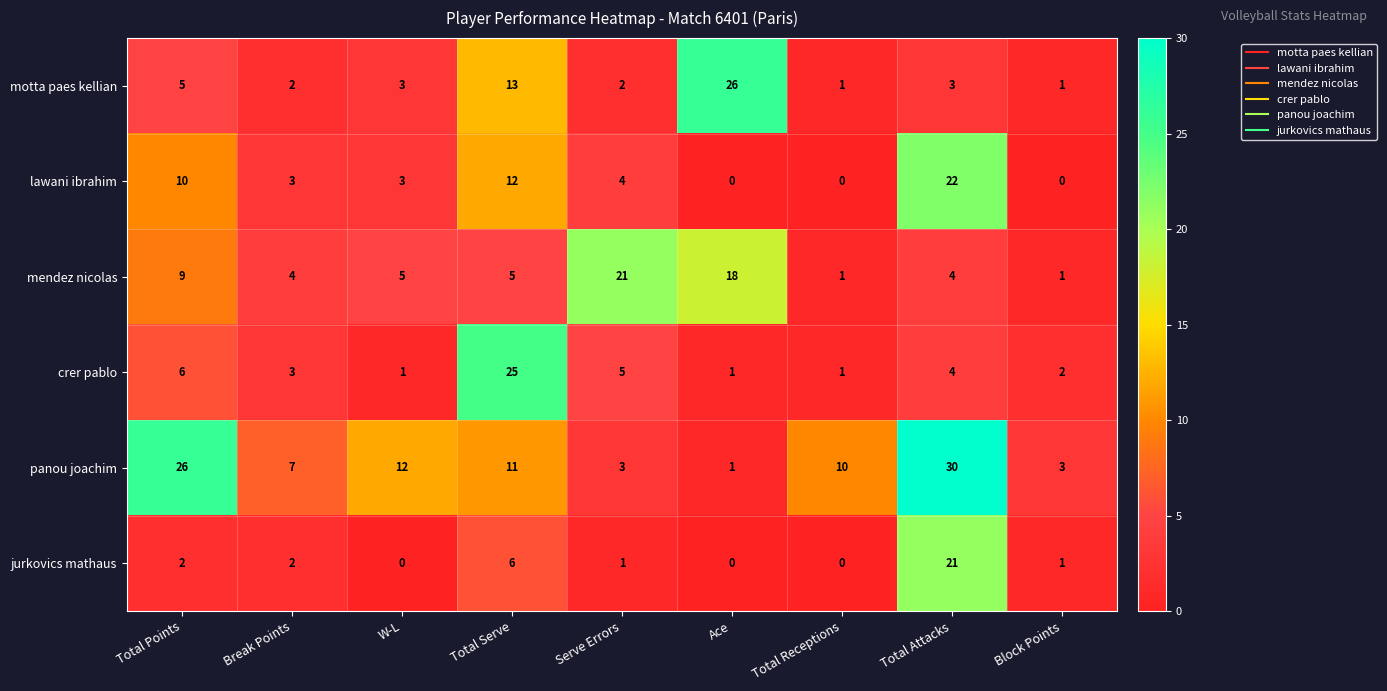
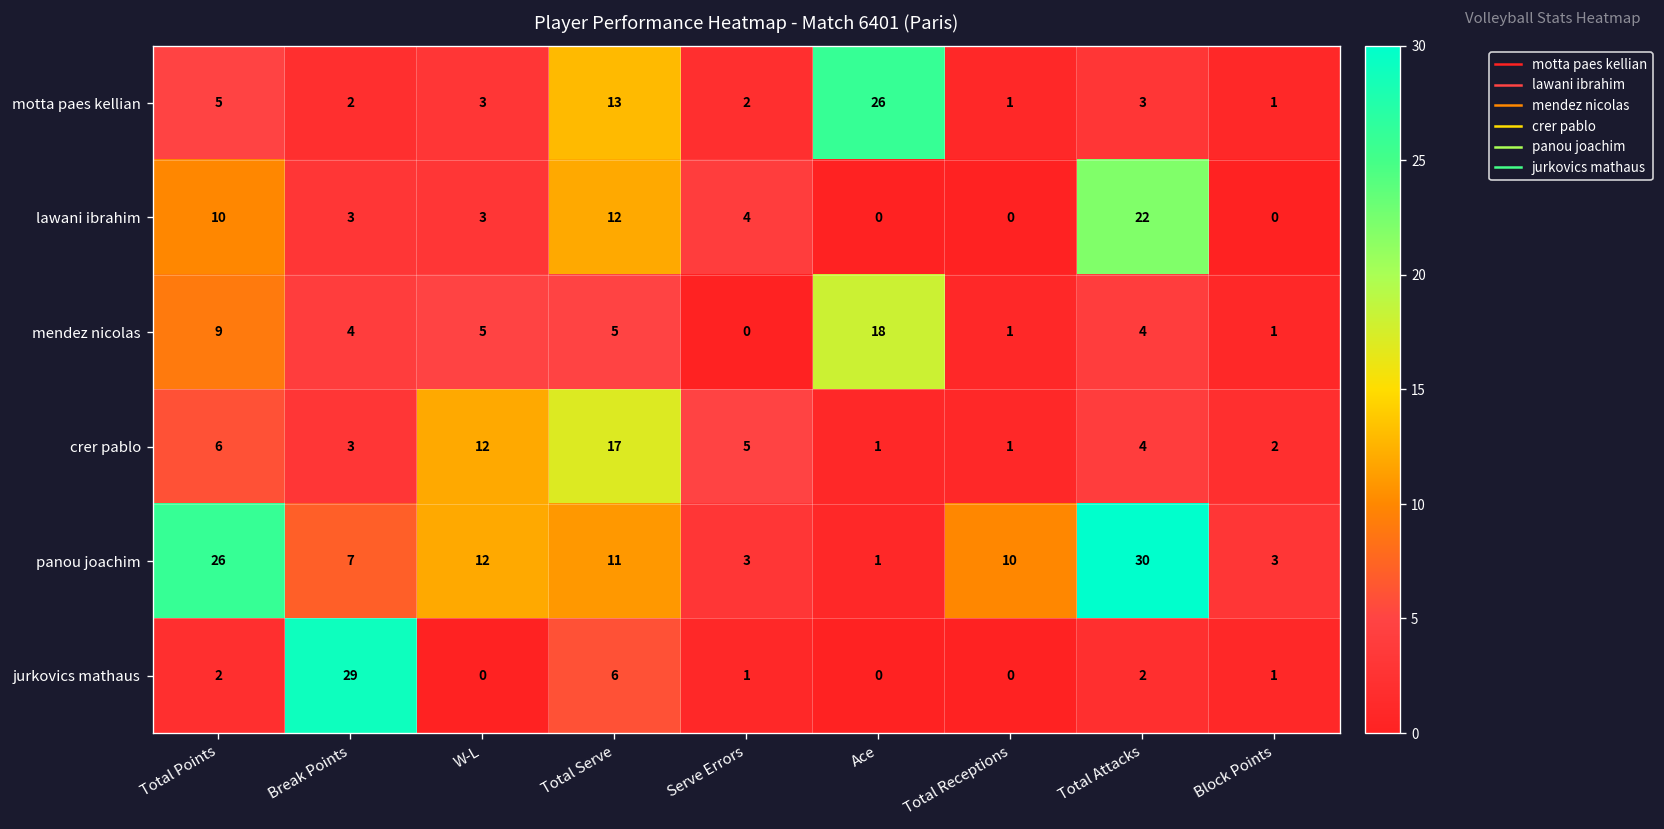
  {
    "motta paes kellian": {
      "Total Points": 5,
      "Break Points": 2,
      "W-L": 3,
      "Total Serve": 13,
      "Serve Errors": 2,
      "Ace": 26,
      "Total Receptions": 1,
      "Total Attacks": 3,
      "Block Points": 1
    },
    "lawani ibrahim": {
      "Total Points": 10,
      "Break Points": 3,
      "W-L": 3,
      "Total Serve": 12,
      "Serve Errors": 4,
      "Ace": 0,
      "Total Receptions": 0,
      "Total Attacks": 22,
      "Block Points": 0
    },
    "mendez nicolas": {
      "Total Points": 9,
      "Break Points": 4,
      "W-L": 5,
      "Total Serve": 5,
-     "Serve Errors": 21,
+     "Serve Errors": 0,
      "Ace": 18,
      "Total Receptions": 1,
      "Total Attacks": 4,
      "Block Points": 1
    },
    "crer pablo": {
      "Total Points": 6,
      "Break Points": 3,
-     "W-L": 1,
-     "Total Serve": 25,
+     "W-L": 12,
+     "Total Serve": 17,
      "Serve Errors": 5,
      "Ace": 1,
      "Total Receptions": 1,
      "Total Attacks": 4,
      "Block Points": 2
    },
    "panou joachim": {
      "Total Points": 26,
      "Break Points": 7,
      "W-L": 12,
      "Total Serve": 11,
      "Serve Errors": 3,
      "Ace": 1,
      "Total Receptions": 10,
      "Total Attacks": 30,
      "Block Points": 3
    },
    "jurkovics mathaus": {
      "Total Points": 2,
-     "Break Points": 2,
+     "Break Points": 29,
      "W-L": 0,
      "Total Serve": 6,
      "Serve Errors": 1,
      "Ace": 0,
      "Total Receptions": 0,
-     "Total Attacks": 21,
+     "Total Attacks": 2,
      "Block Points": 1
    }
  }
